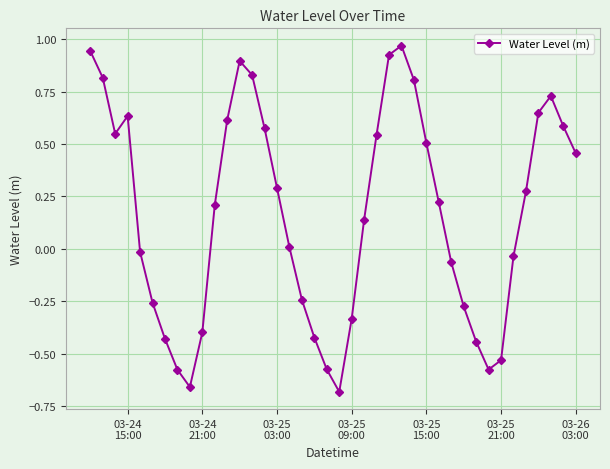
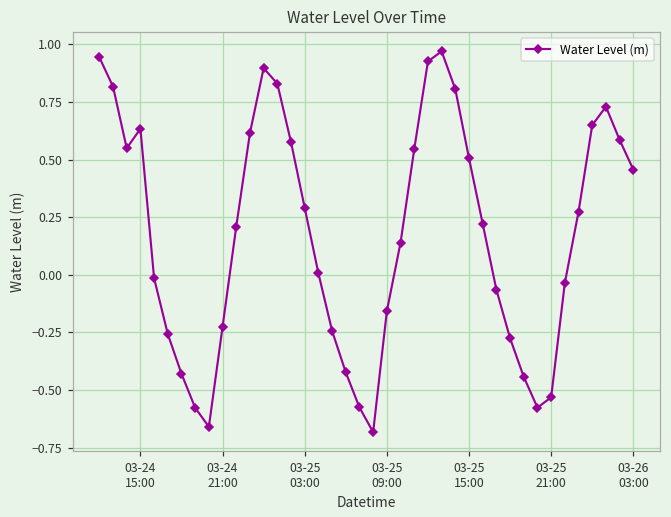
  {
    "03-24 15:00": 0.63,
-   "03-24 21:00": -0.40,
+   "03-24 21:00": -0.23,
    "03-25 03:00": 0.29,
-   "03-25 09:00": -0.33,
+   "03-25 09:00": -0.16,
    "03-25 15:00": 0.51,
    "03-25 21:00": -0.53,
    "03-26 03:00": 0.46
  }
